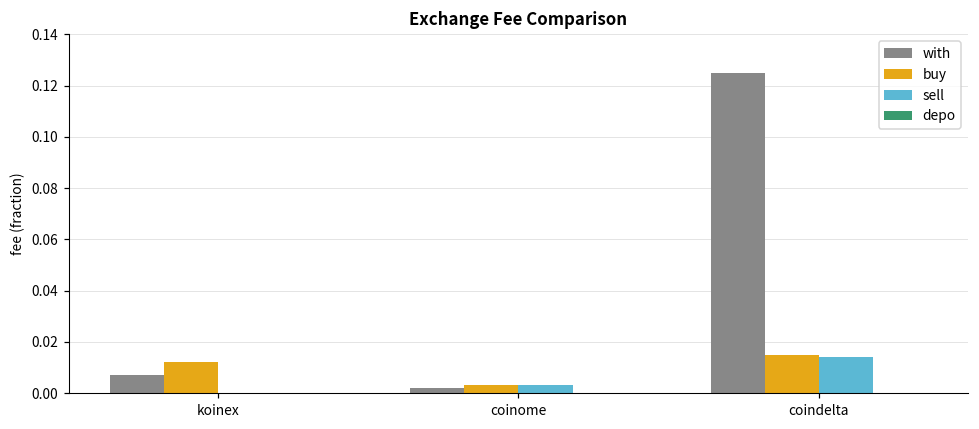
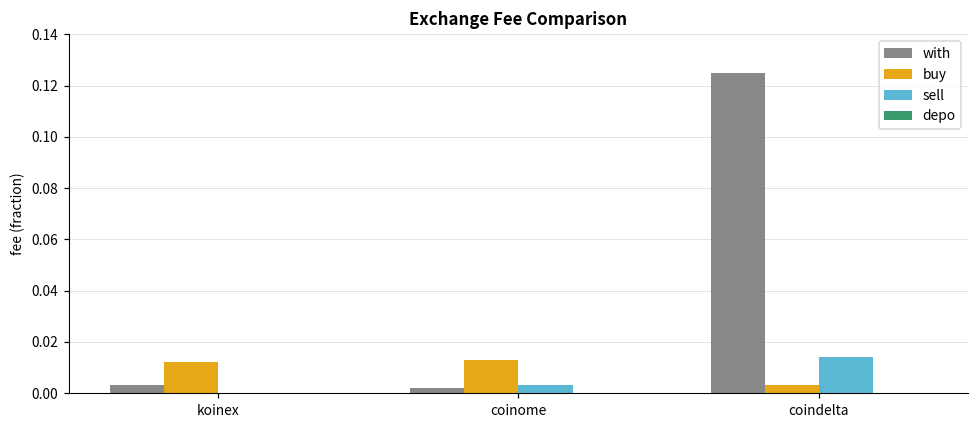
  {
    "with": {
-     "koinex": 0.007,
+     "koinex": 0.003,
      "coinome": 0.002,
      "coindelta": 0.125
    },
    "buy": {
      "koinex": 0.012,
-     "coinome": 0.003,
-     "coindelta": 0.015
+     "coinome": 0.013,
+     "coindelta": 0.003
    },
    "sell": {
      "koinex": 0.000,
      "coinome": 0.003,
      "coindelta": 0.014
    },
    "depo": {
      "koinex": 0.000,
      "coinome": 0.000,
      "coindelta": 0.000
    }
  }
